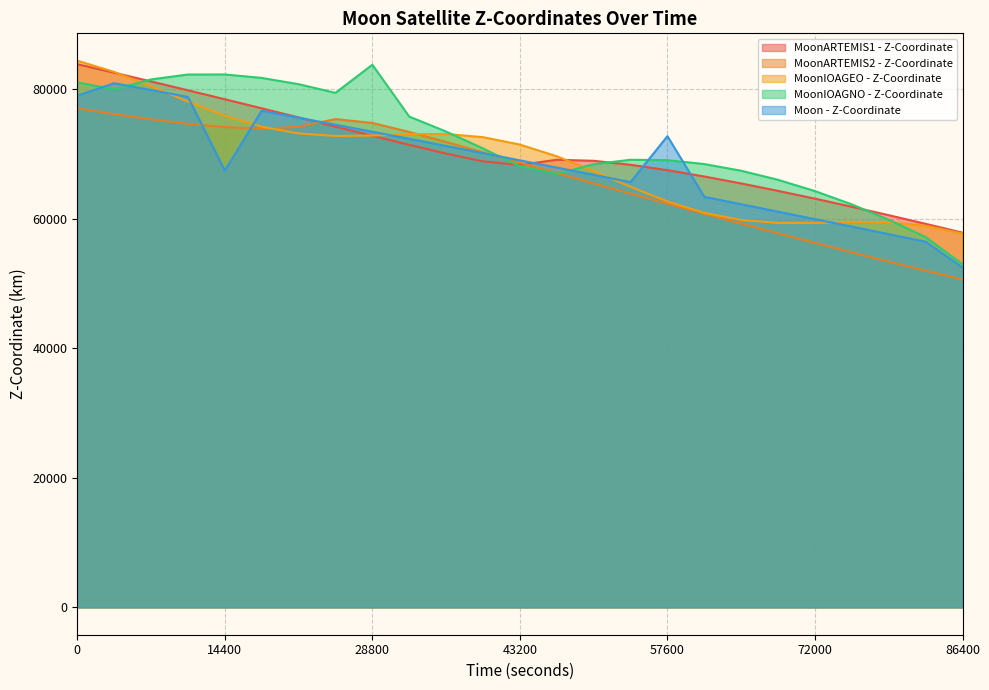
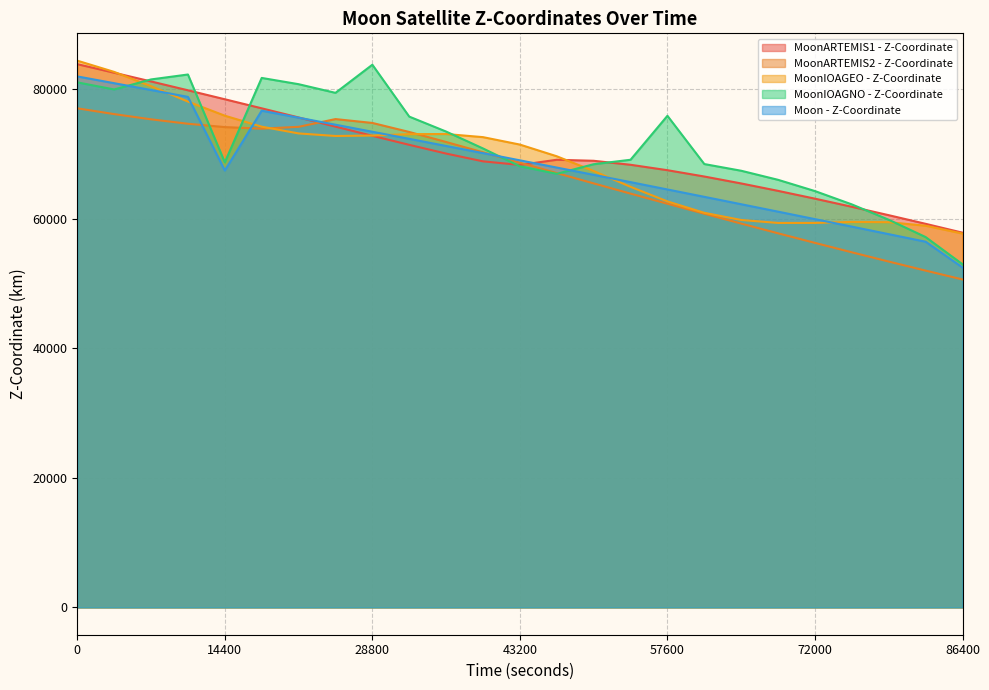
  {
    "MoonIOAGNO - Z-Coordinate": {
      "0": 81000,
-     "14400": 82000,
+     "14400": 69000,
      "28800": 84000,
-     "57600": 69000,
+     "57600": 76000,
      "72000": 64000,
      "86400": 53000
    },
    "Moon - Z-Coordinate": {
-     "0": 79000,
+     "0": 82000,
      "14400": 67000,
      "28800": 73000,
-     "57600": 73000,
+     "57600": 65000,
      "72000": 60000,
      "86400": 52000
    }
  }
